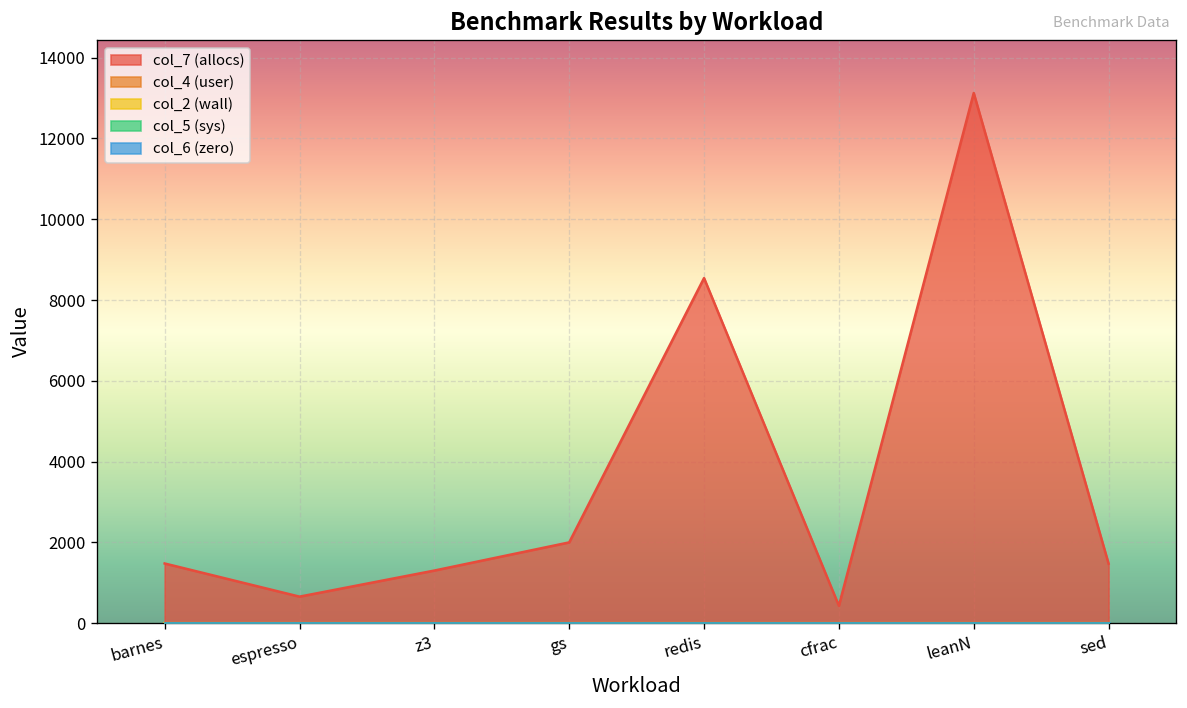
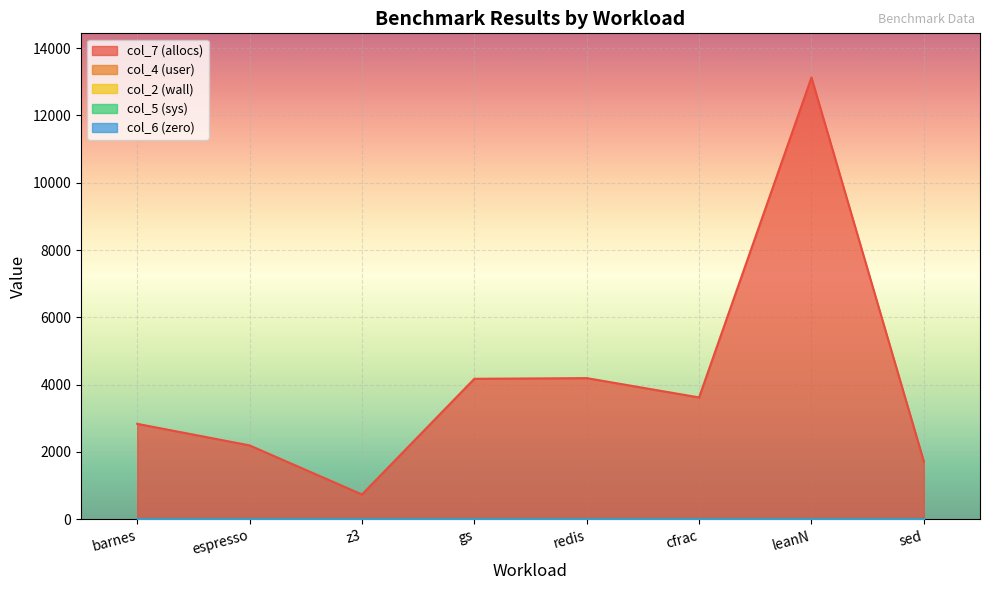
  {
    "col_7 (allocs)": {
-     "barnes": 1500,
-     "espresso": 700,
-     "z3": 1300,
-     "gs": 2000,
-     "redis": 8500,
-     "cfrac": 400,
+     "barnes": 2800,
+     "espresso": 2200,
+     "z3": 700,
+     "gs": 4200,
+     "redis": 4200,
+     "cfrac": 3600,
      "leanN": 13100,
-     "sed": 1500
+     "sed": 1700
    },
    "col_6 (zero)": {
      "barnes": 0,
      "espresso": 0,
      "z3": 0,
      "gs": 0,
      "redis": 0,
      "cfrac": 0,
      "leanN": 0,
      "sed": 0
    }
  }
